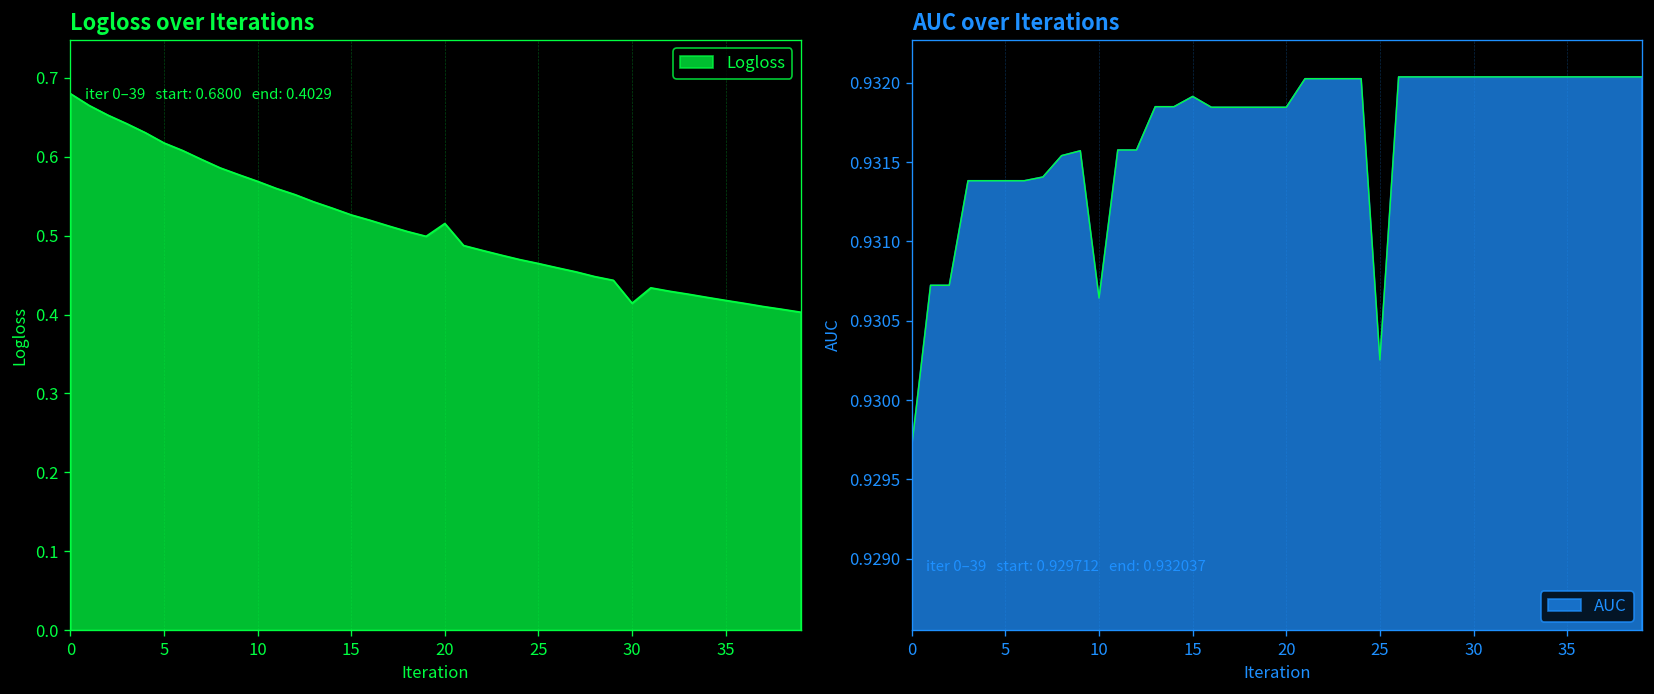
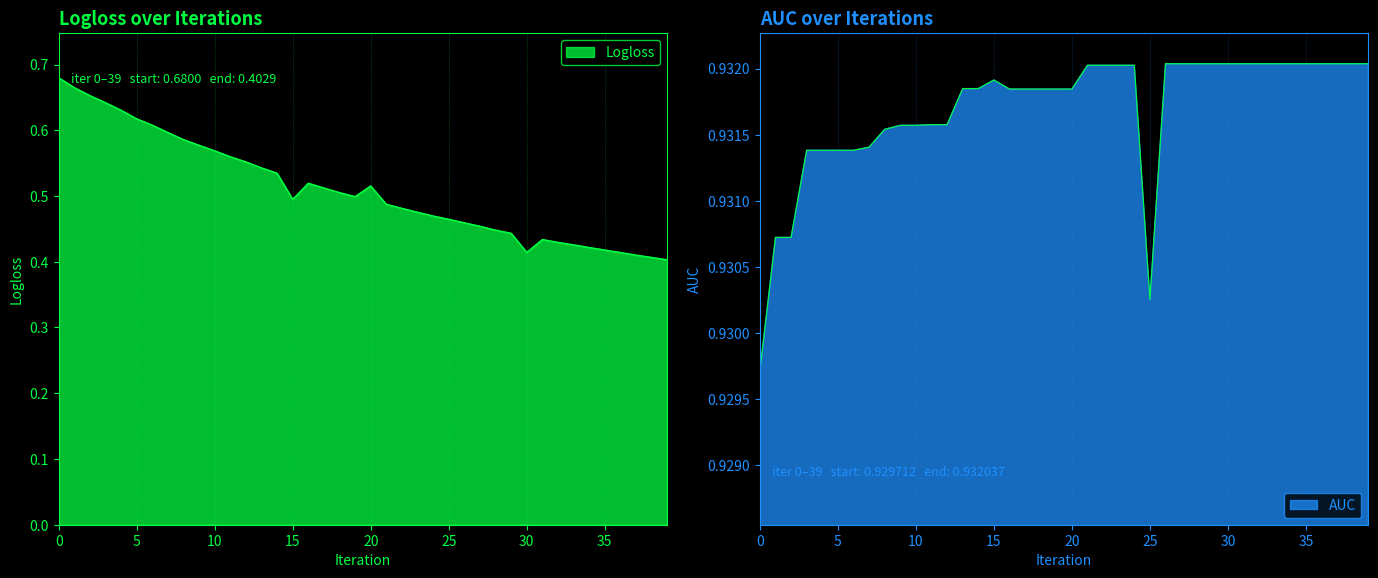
  {
    "Logloss over Iterations": {
      "5": 0.62,
      "10": 0.57,
-     "15": 0.53,
+     "15": 0.49,
      "20": 0.52,
      "25": 0.46,
      "30": 0.41,
      "35": 0.42
    },
    "AUC over Iterations": {
      "0": 0.92971,
      "5": 0.93138,
-     "10": 0.93064,
+     "10": 0.93157,
      "15": 0.93191,
      "20": 0.93185,
      "25": 0.93025,
      "30": 0.93204,
      "35": 0.93204
    }
  }
